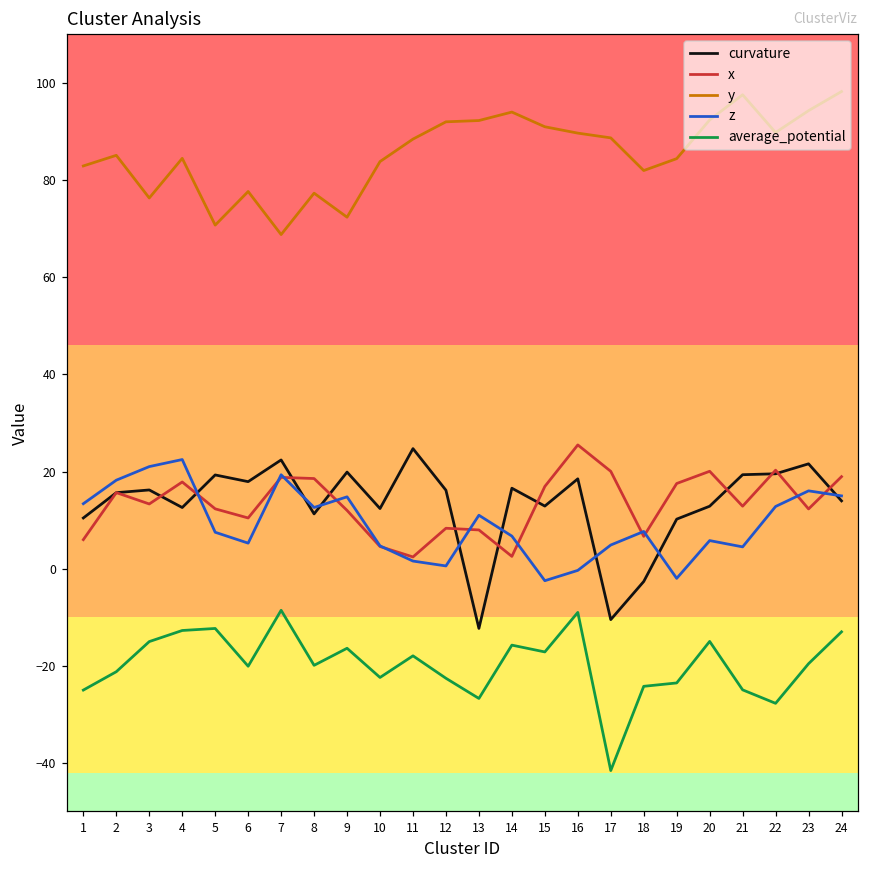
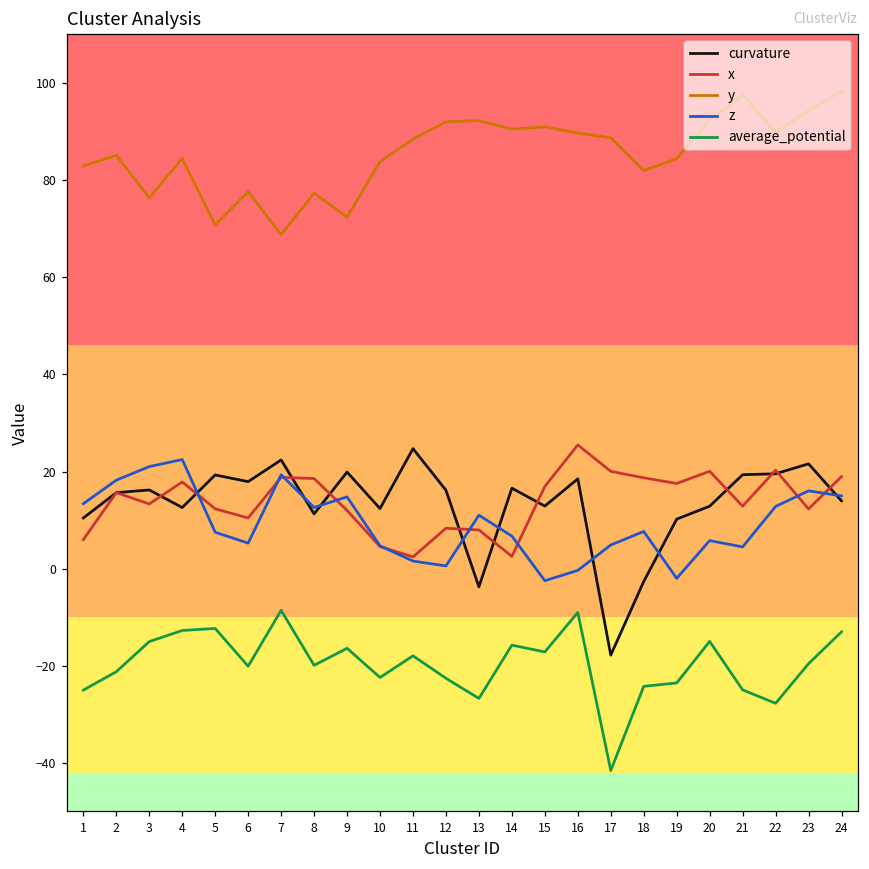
  {
    "curvature": {
      "1": 10,
      "3": 16,
      "4": 13,
      "5": 19,
      "6": 18,
      "7": 22,
      "8": 11,
      "9": 20,
      "10": 12,
      "11": 25,
      "12": 16,
-     "13": -12,
+     "13": -4,
      "14": 17,
      "15": 13,
      "16": 19,
-     "17": -10,
+     "17": -18,
      "18": -3,
      "19": 10,
      "20": 13,
      "21": 19,
      "22": 20,
      "23": 22,
      "24": 14
    },
    "x": {
      "1": 6,
      "3": 13,
      "4": 18,
      "5": 12,
      "6": 10,
      "8": 19,
      "9": 12,
      "11": 2,
      "12": 8,
      "13": 8,
      "14": 3,
      "15": 17,
      "16": 25,
      "17": 20,
-     "18": 7,
+     "18": 19,
      "19": 18,
      "20": 20,
      "21": 13,
      "22": 20,
      "23": 12,
      "24": 19
    },
    "y": {
      "1": 83,
      "2": 85,
      "3": 76,
      "4": 84,
      "5": 71,
      "6": 78,
      "7": 69,
      "8": 77,
      "9": 72,
      "10": 84,
      "11": 88,
      "12": 92,
      "13": 92,
-     "14": 94,
+     "14": 90,
      "15": 91,
      "16": 90,
      "17": 89,
      "18": 82,
      "19": 84
    },
    "z": {
      "1": 13,
      "2": 18,
      "3": 21,
      "4": 22,
      "5": 7,
      "6": 5,
      "8": 13,
      "9": 15,
      "11": 2,
      "12": 1,
      "13": 11,
      "14": 7,
      "15": -2,
      "16": 0,
      "17": 5,
      "18": 8,
      "19": -2,
      "20": 6,
      "21": 4,
      "22": 13,
      "23": 16,
      "24": 15
    },
    "average_potential": {
      "1": -25,
      "2": -21,
      "3": -15,
      "4": -13,
      "5": -12,
      "6": -20,
      "7": -9,
      "8": -20,
      "9": -16,
      "10": -22,
      "11": -18,
      "12": -23,
      "13": -27,
      "14": -16,
      "15": -17,
      "16": -9,
      "17": -42,
      "18": -24,
      "19": -24,
      "20": -15,
      "21": -25,
      "22": -28,
      "23": -20,
      "24": -13
    }
  }
